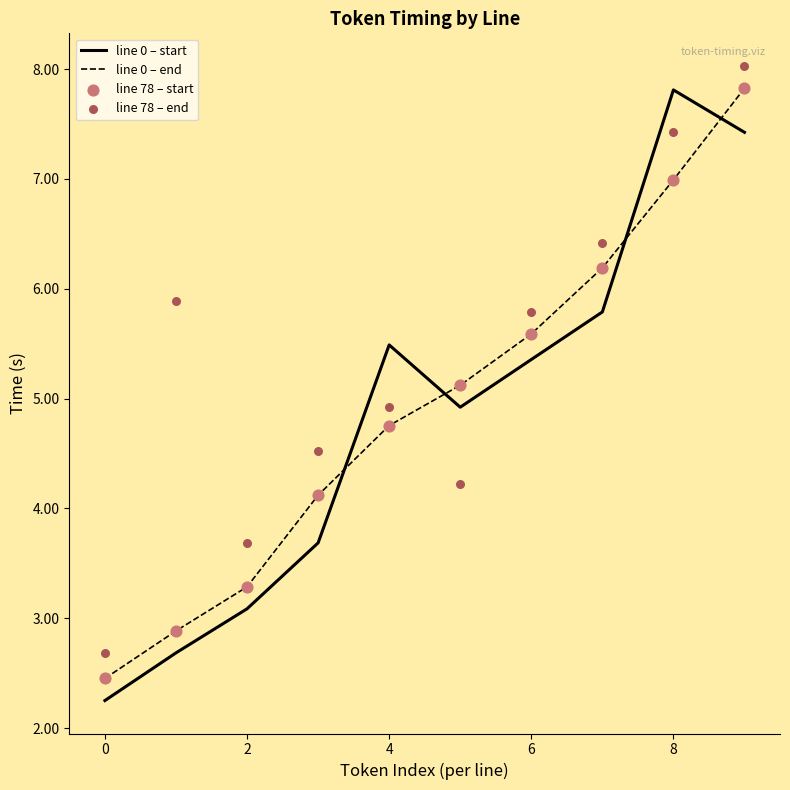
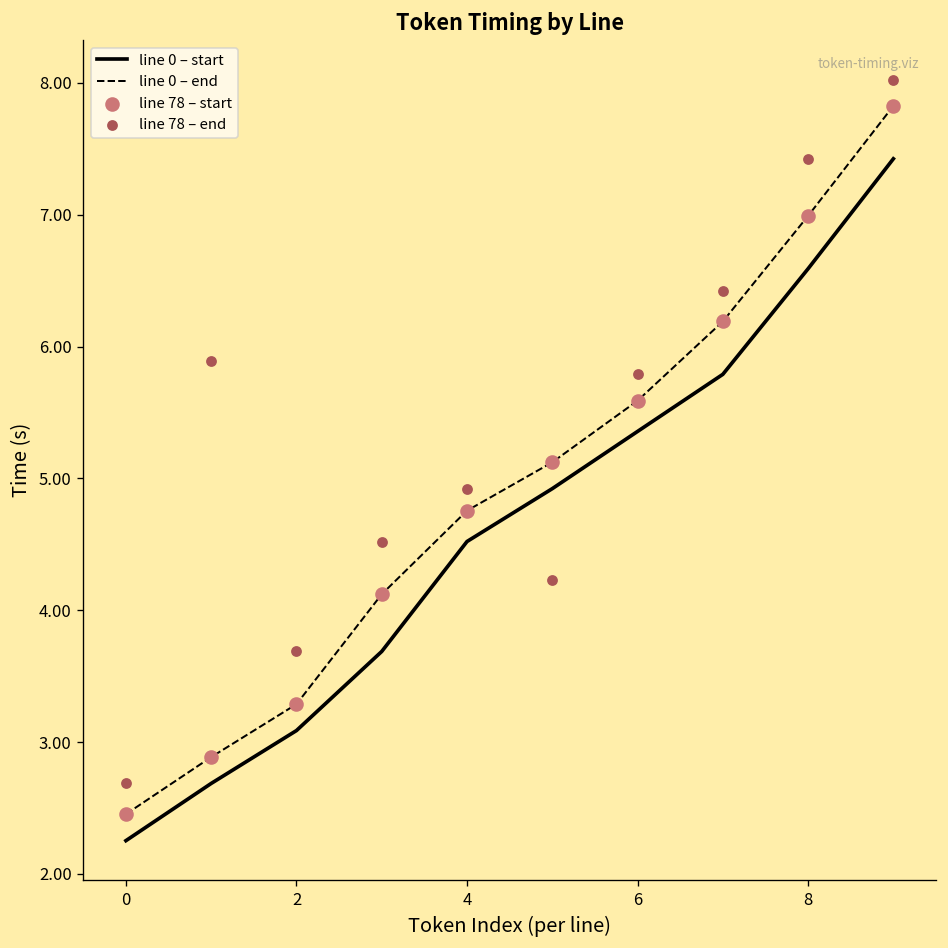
  {
    "line 0 – start": {
      "0": 2.25,
      "2": 3.09,
-     "4": 5.49,
+     "4": 4.52,
      "6": 5.36,
-     "8": 7.81
+     "8": 6.59
    }
  }
